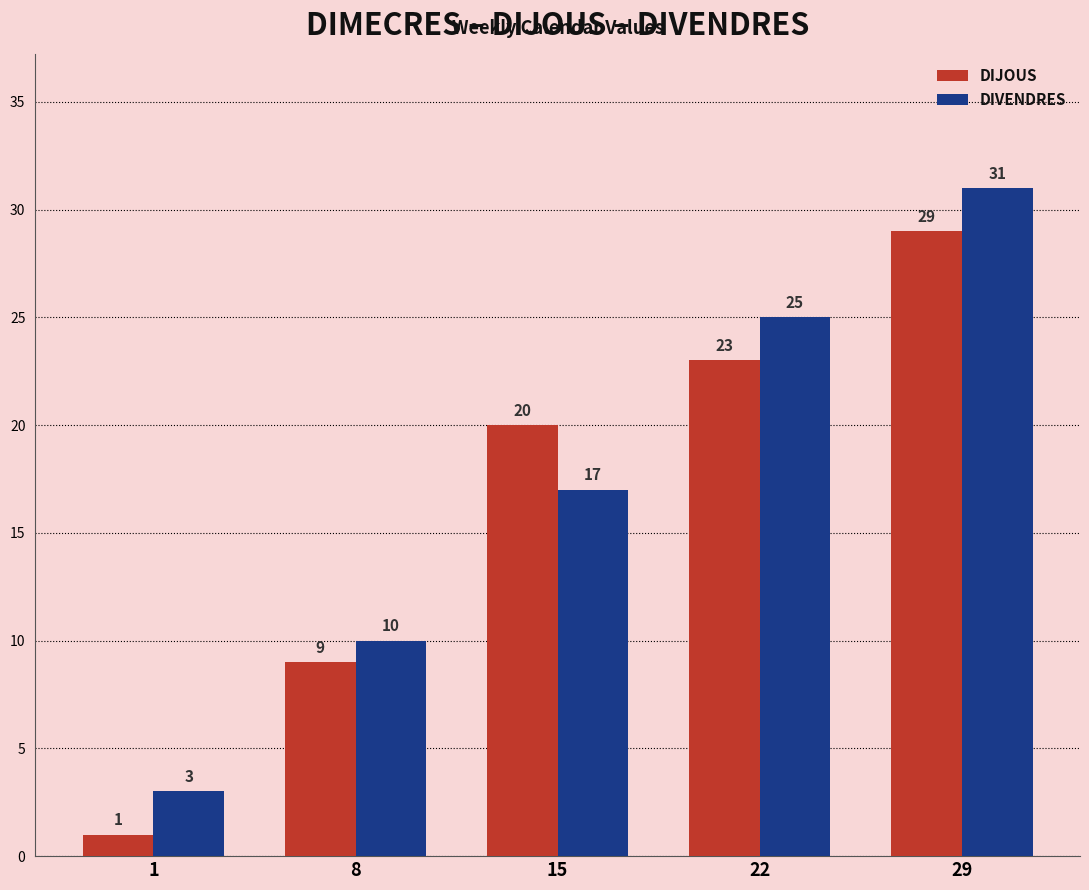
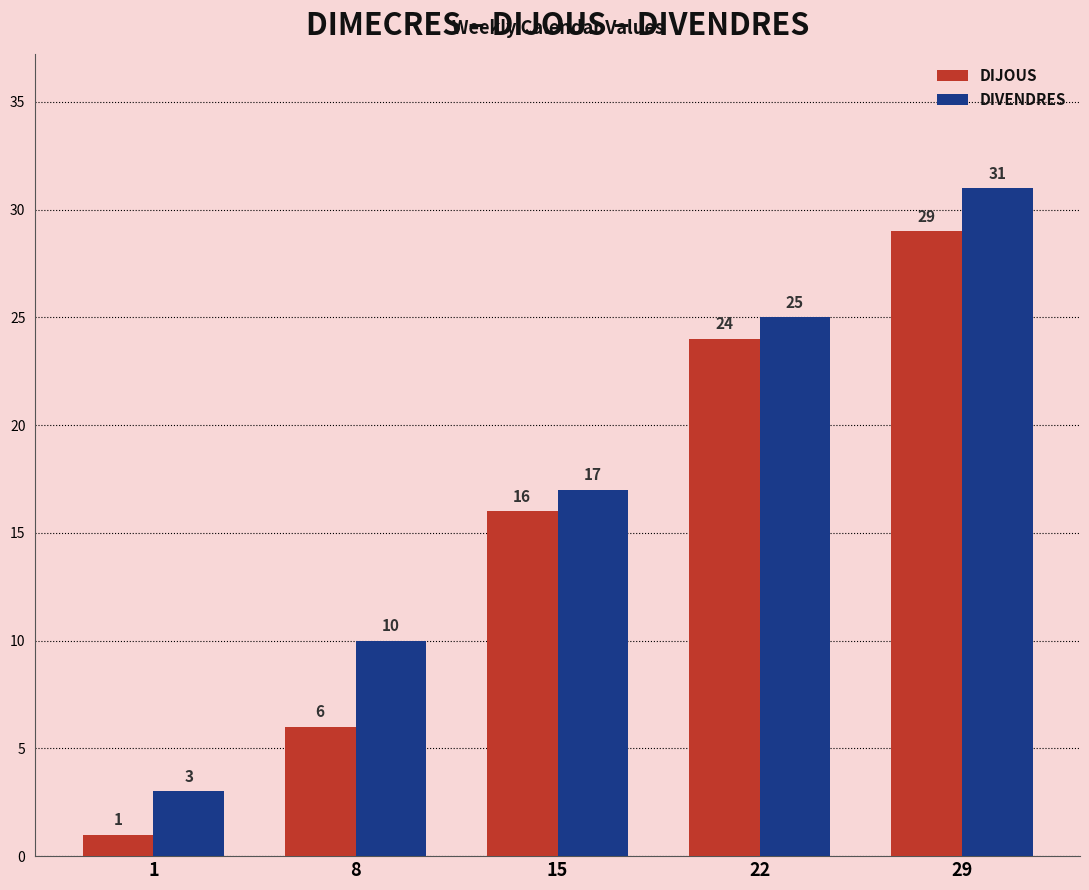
  {
    "DIJOUS": {
      "1": 1,
-     "8": 9,
-     "15": 20,
-     "22": 23,
+     "8": 6,
+     "15": 16,
+     "22": 24,
      "29": 29
    },
    "DIVENDRES": {
      "1": 3,
      "8": 10,
      "15": 17,
      "22": 25,
      "29": 31
    }
  }
